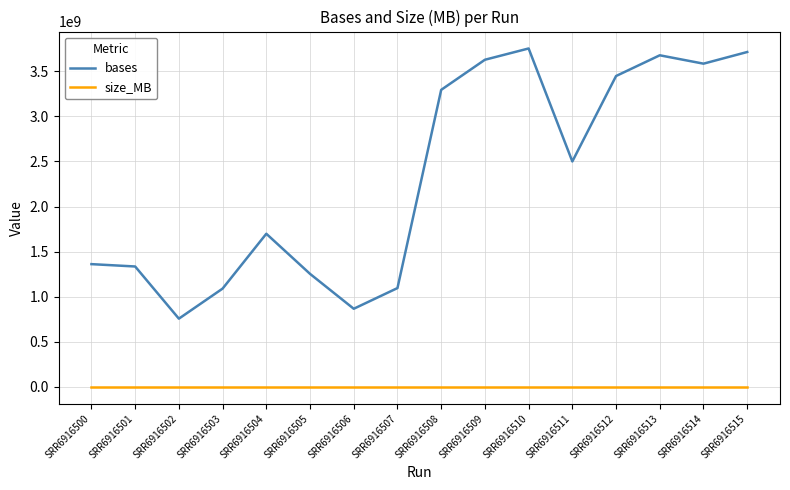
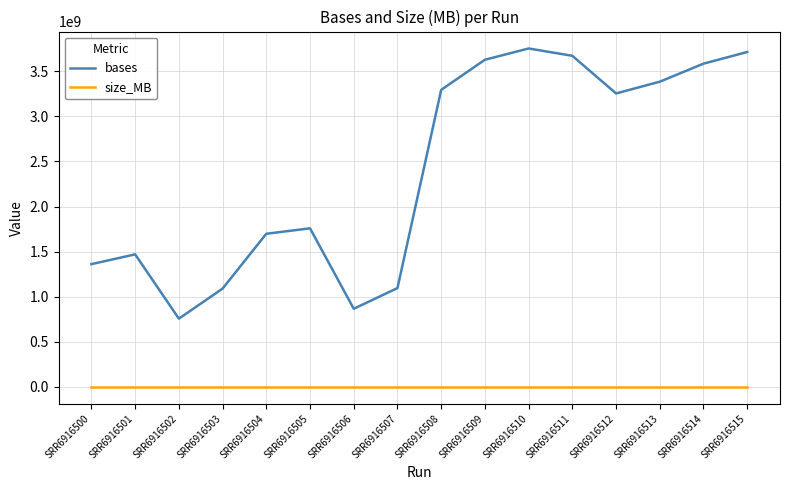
  {
    "bases": {
      "SRR6916500": 1400000000,
-     "SRR6916501": 1300000000,
+     "SRR6916501": 1500000000,
      "SRR6916502": 800000000,
      "SRR6916503": 1100000000,
      "SRR6916504": 1700000000,
-     "SRR6916505": 1300000000,
+     "SRR6916505": 1800000000,
      "SRR6916506": 900000000,
      "SRR6916507": 1100000000,
      "SRR6916508": 3300000000,
      "SRR6916509": 3600000000,
      "SRR6916510": 3800000000,
-     "SRR6916511": 2500000000,
-     "SRR6916512": 3400000000,
-     "SRR6916513": 3700000000,
+     "SRR6916511": 3700000000,
+     "SRR6916512": 3300000000,
+     "SRR6916513": 3400000000,
      "SRR6916514": 3600000000,
      "SRR6916515": 3700000000
    },
    "size_MB": {
      "SRR6916500": 0,
      "SRR6916501": 0,
      "SRR6916502": 0,
      "SRR6916503": 0,
      "SRR6916504": 0,
      "SRR6916505": 0,
      "SRR6916506": 0,
      "SRR6916507": 0,
      "SRR6916508": 0,
      "SRR6916509": 0,
      "SRR6916510": 0,
      "SRR6916511": 0,
      "SRR6916512": 0,
      "SRR6916513": 0,
      "SRR6916514": 0,
      "SRR6916515": 0
    }
  }
